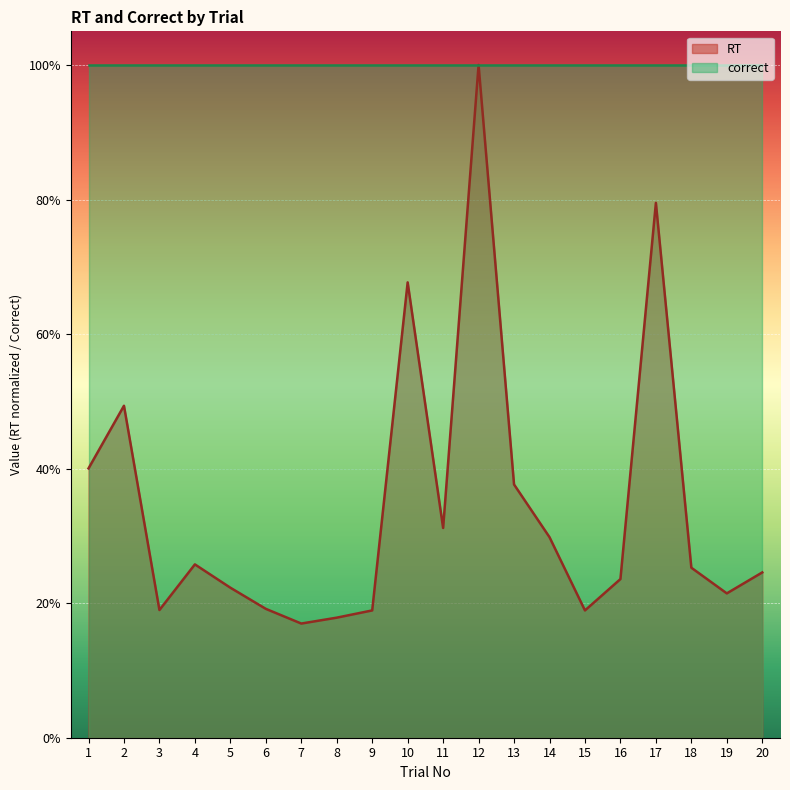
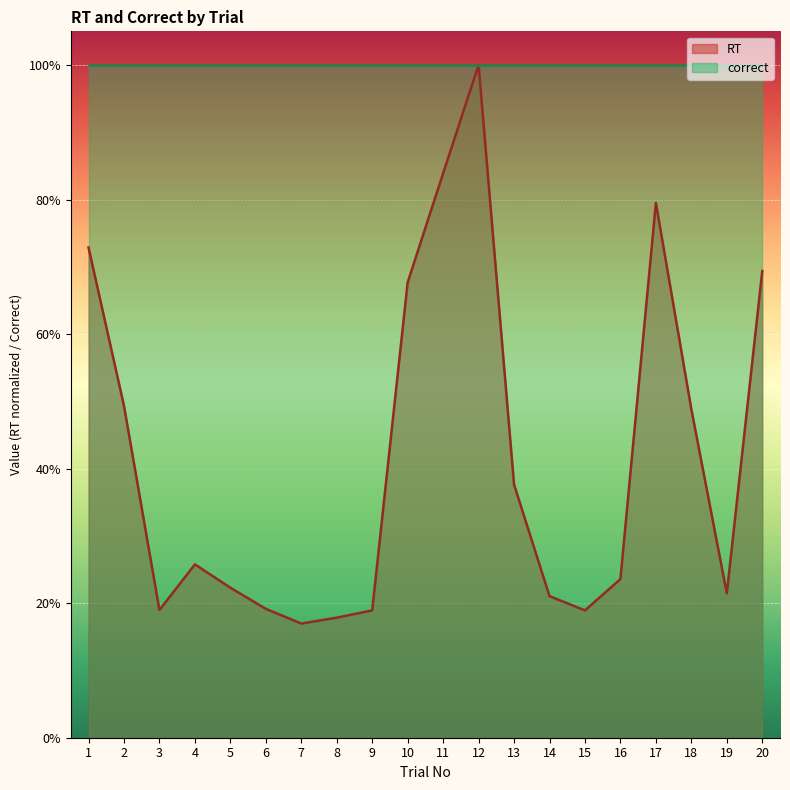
  {
    "RT": {
-     "1": "40%",
+     "1": "73%",
      "2": "49%",
      "3": "19%",
      "4": "26%",
      "5": "22%",
      "6": "19%",
      "7": "17%",
      "8": "18%",
      "9": "19%",
      "10": "68%",
-     "11": "31%",
+     "11": "84%",
      "13": "38%",
-     "14": "30%",
+     "14": "21%",
      "15": "19%",
      "16": "24%",
      "17": "80%",
-     "18": "25%",
+     "18": "49%",
      "19": "21%",
-     "20": "25%"
+     "20": "69%"
    },
    "correct": {
      "1": "100%",
      "2": "100%",
      "3": "100%",
      "4": "100%",
      "5": "100%",
      "6": "100%",
      "7": "100%",
      "8": "100%",
      "9": "100%",
      "10": "100%",
      "11": "100%",
      "13": "100%",
      "14": "100%",
      "15": "100%",
      "16": "100%",
      "17": "100%"
    }
  }
